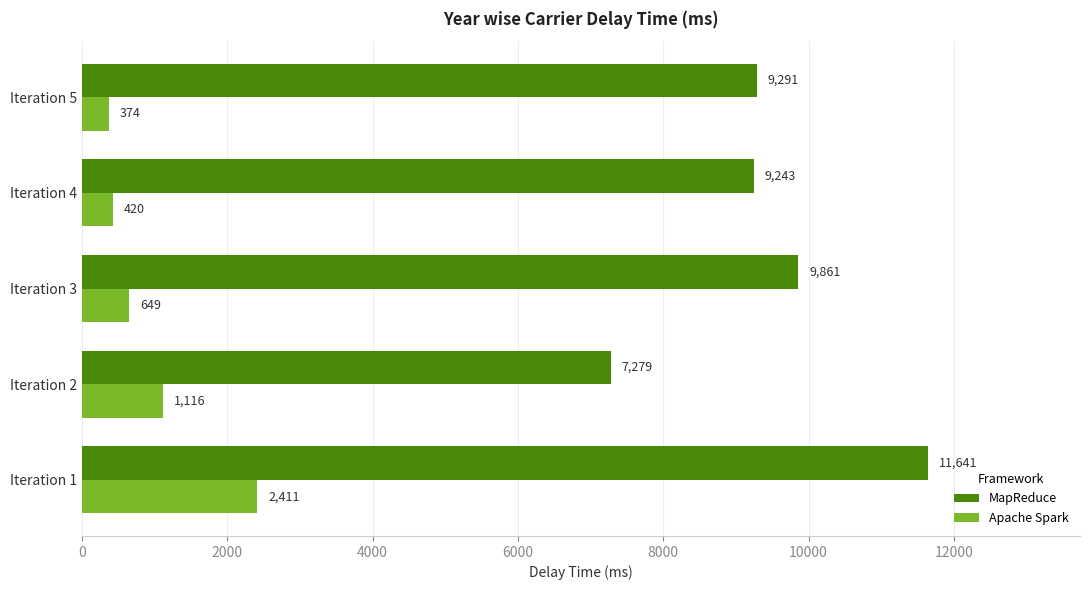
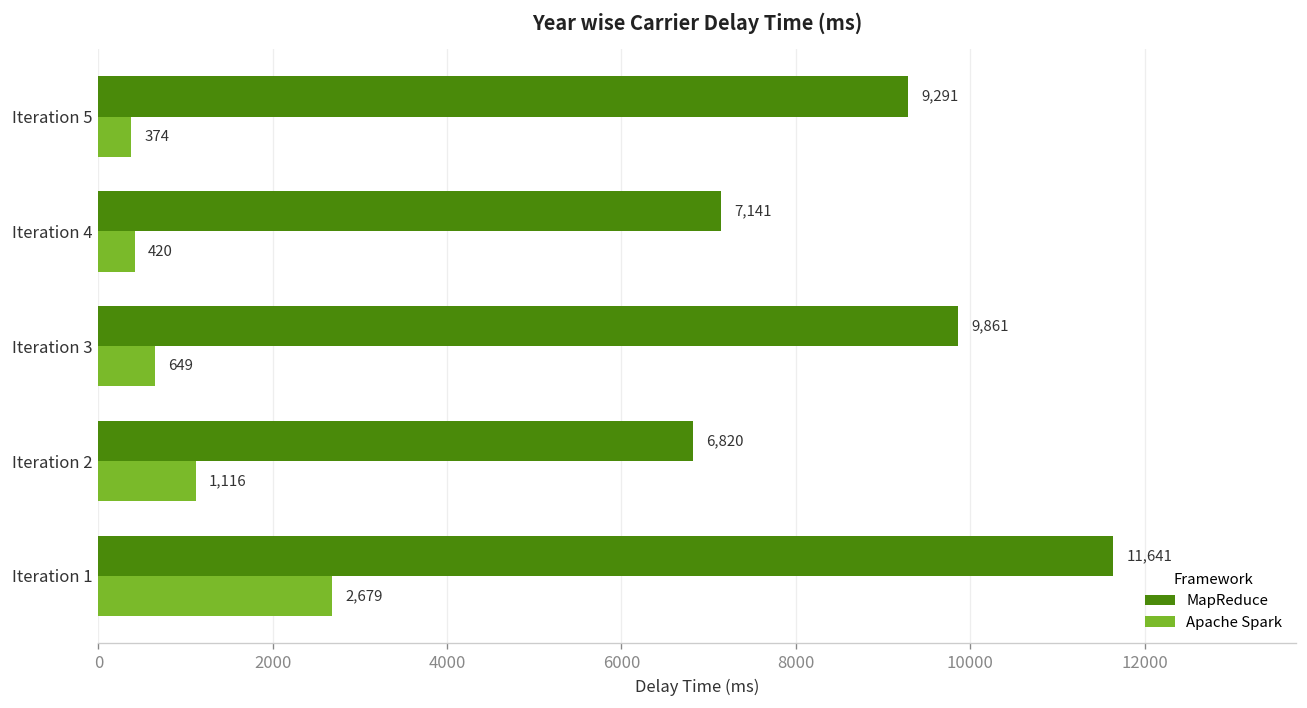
  {
    "MapReduce": {
      "Iteration 5": "9,291",
-     "Iteration 4": "9,243",
+     "Iteration 4": "7,141",
      "Iteration 3": "9,861",
-     "Iteration 2": "7,279",
+     "Iteration 2": "6,820",
      "Iteration 1": "11,641"
    },
    "Apache Spark": {
      "Iteration 5": "374",
      "Iteration 4": "420",
      "Iteration 3": "649",
      "Iteration 2": "1,116",
-     "Iteration 1": "2,411"
+     "Iteration 1": "2,679"
    }
  }
